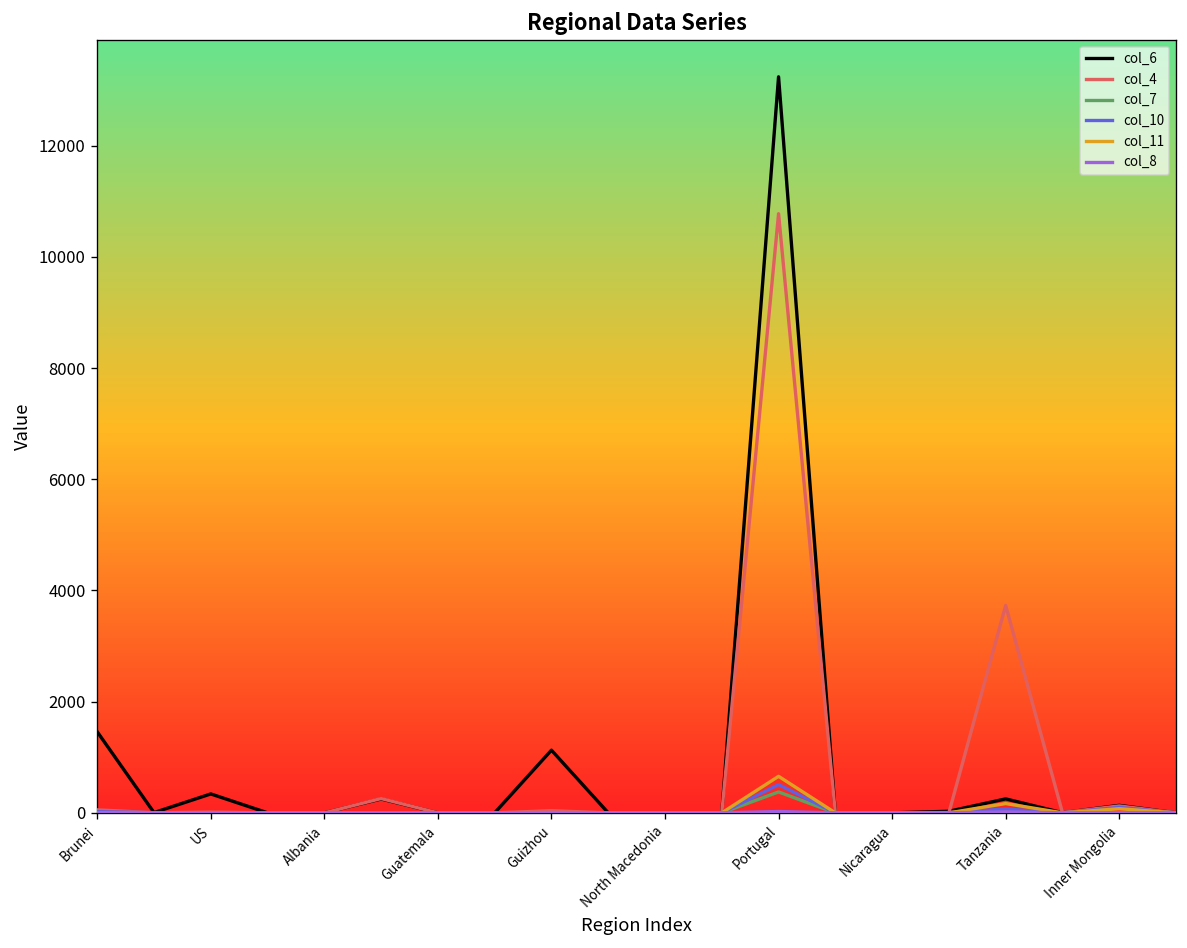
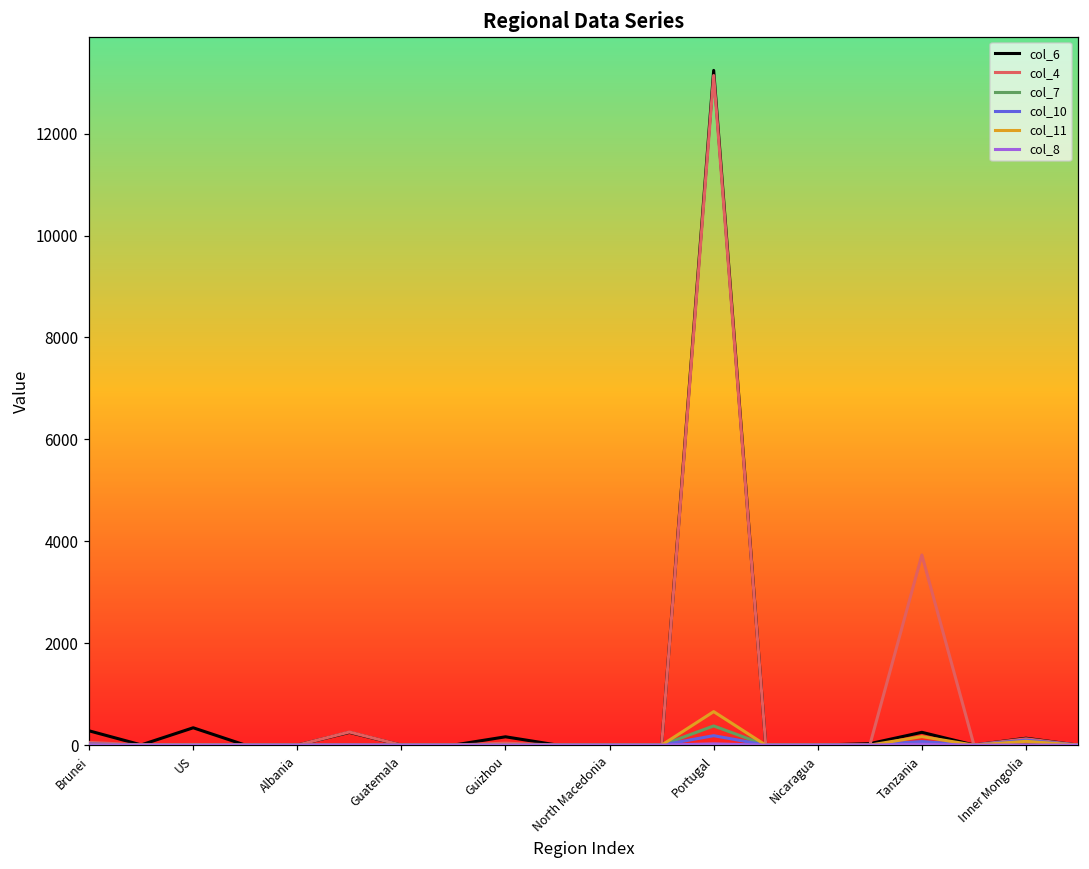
  {
    "col_6": {
-     "Brunei": 1500,
+     "Brunei": 300,
      "US": 300,
-     "Guizhou": 1100,
+     "Guizhou": 200,
      "Portugal": 13200,
      "Tanzania": 300
    },
    "col_4": {
-     "Portugal": 10800,
+     "Portugal": 13100,
      "Tanzania": 3700
    },
    "col_7": {
      "Portugal": 400
    },
    "col_10": {
-     "Portugal": 500
+     "Portugal": 200
    },
    "col_11": {
      "Portugal": 700,
      "Tanzania": 200
    },
    "col_8": {
      "Portugal": 0
    }
  }
